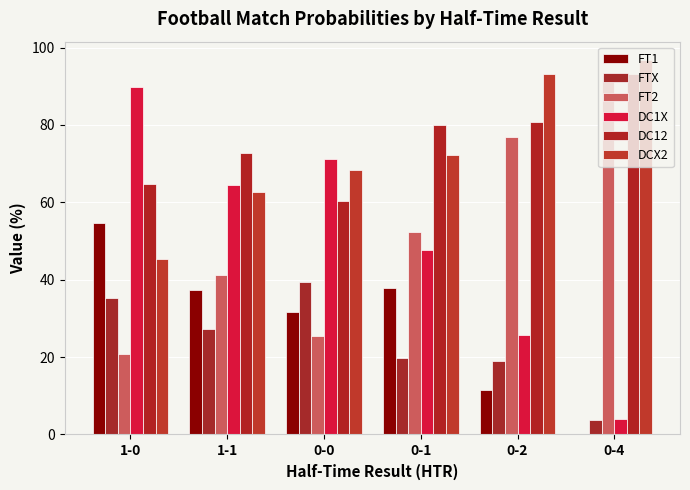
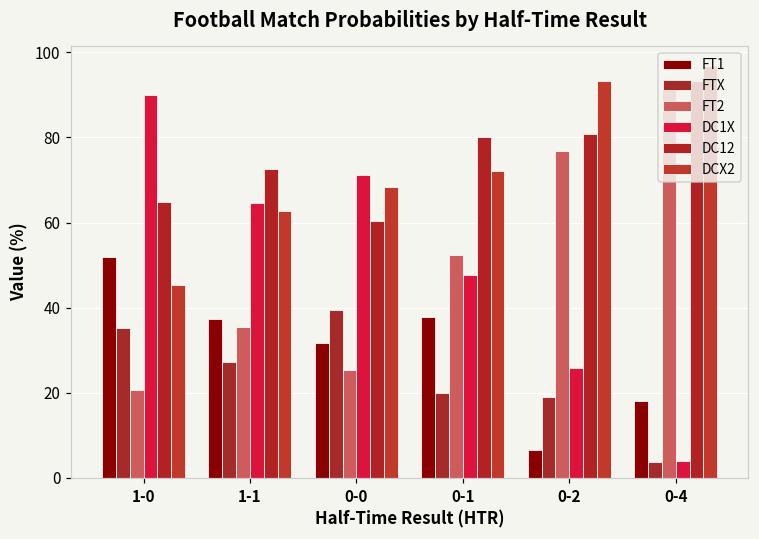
  {
    "FT1": {
-     "1-0": 55,
+     "1-0": 52,
      "1-1": 37,
      "0-0": 32,
      "0-1": 38,
-     "0-2": 11,
-     "0-4": 0
+     "0-2": 7,
+     "0-4": 18
    },
    "FT2": {
      "1-0": 21,
-     "1-1": 41,
+     "1-1": 35,
      "0-0": 25,
      "0-1": 52,
      "0-2": 77
    }
  }
